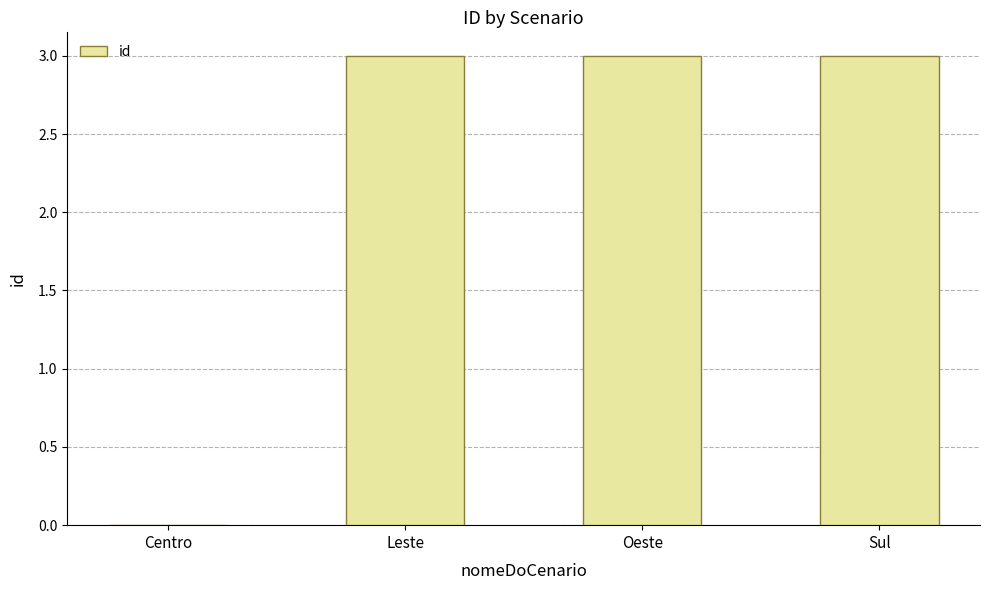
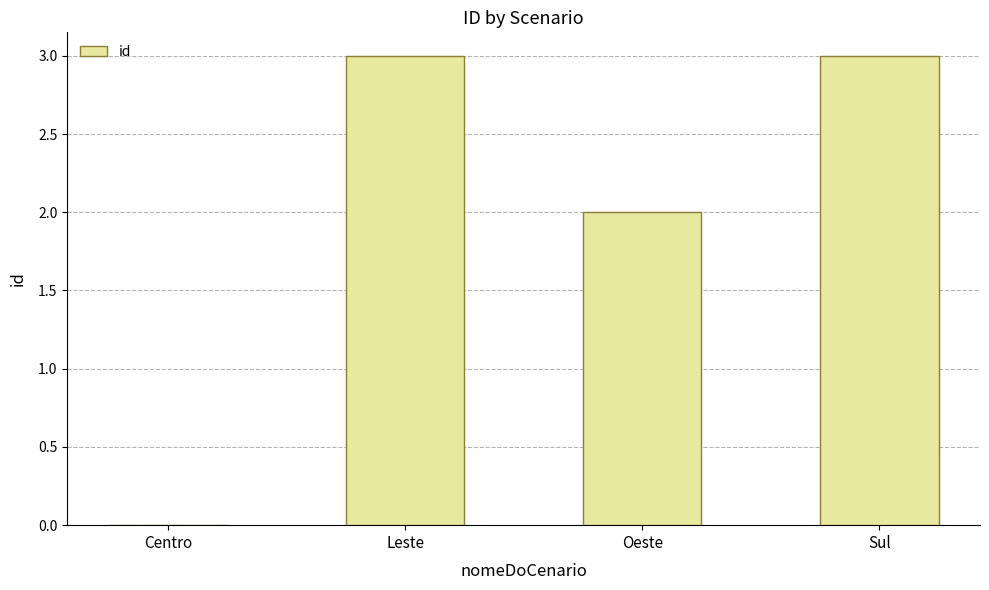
  {
    "Centro": 0,
    "Leste": 3,
-   "Oeste": 3,
+   "Oeste": 2,
    "Sul": 3
  }
